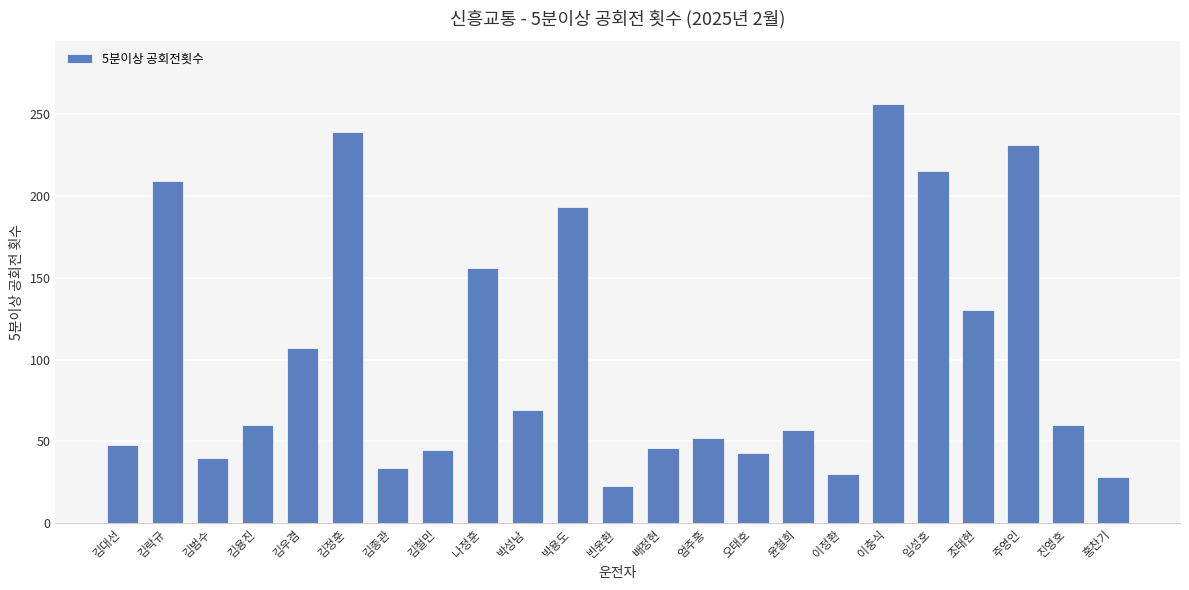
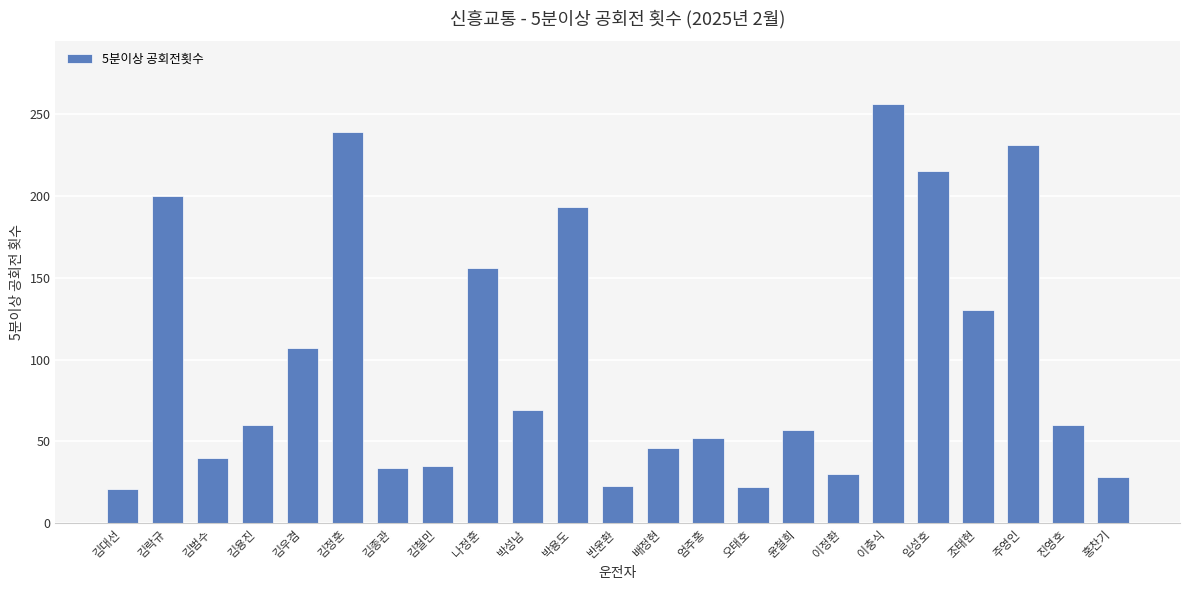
  {
-   "김대선": 48,
-   "김락규": 209,
+   "김대선": 21,
+   "김락규": 200,
    "김범수": 40,
    "김용진": 60,
    "김우겸": 107,
    "김정훈": 239,
    "김종관": 34,
-   "김철민": 45,
+   "김철민": 35,
    "나정훈": 156,
    "박성남": 69,
    "박용도": 193,
    "반윤환": 23,
    "배정현": 46,
    "엄주홍": 52,
-   "오태호": 43,
+   "오태호": 22,
    "윤철희": 57,
    "이정환": 30,
    "이충식": 256,
    "임성호": 215,
    "조태현": 130,
    "주영인": 231,
    "진영호": 60,
    "홍찬기": 28
  }
